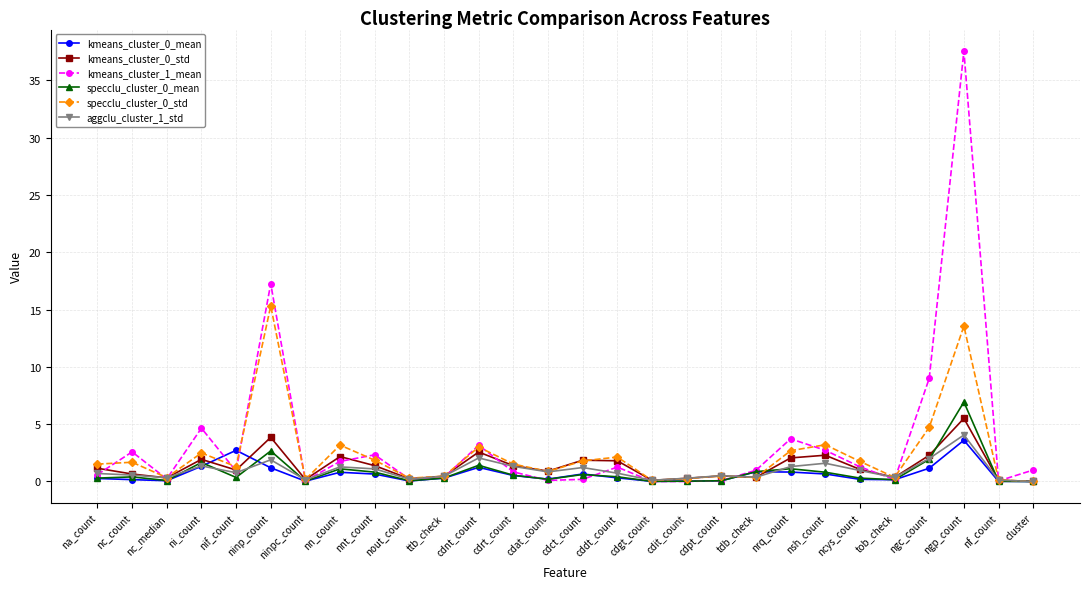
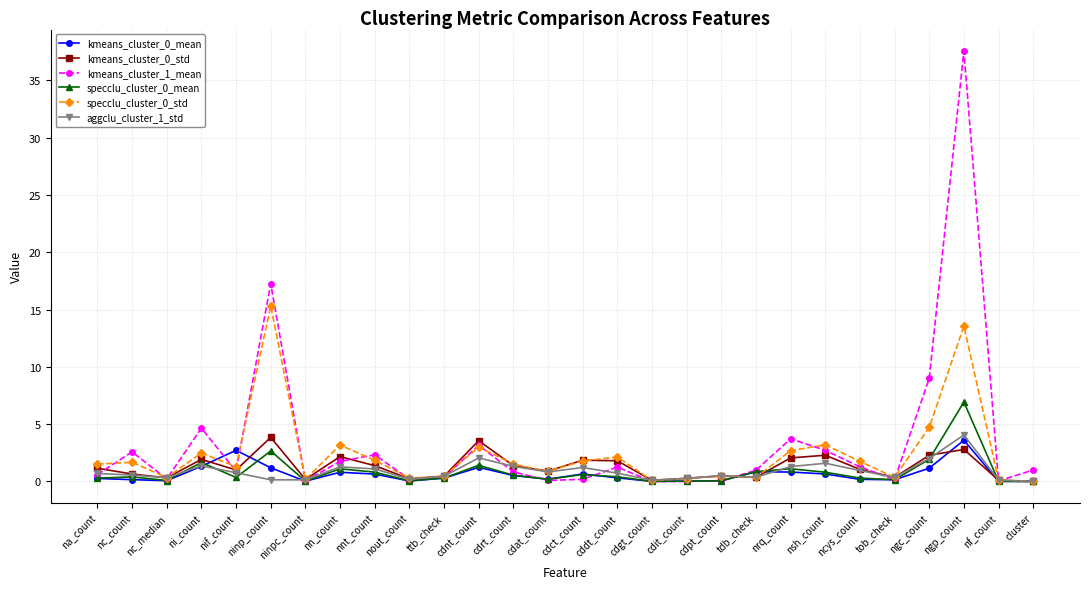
  {
    "kmeans_cluster_0_mean": {
      "nc_count": 0.2,
      "nif_count": 2.7,
      "ninp_count": 1.2,
      "nn_count": 0.8,
      "nrq_count": 0.8,
      "ngc_count": 1.2,
      "ngp_count": 3.6
    },
    "kmeans_cluster_0_std": {
      "na_count": 1.2,
      "ni_count": 1.9,
      "ninp_count": 3.8,
      "nn_count": 2.2,
      "nnt_count": 1.4,
-     "cdnt_count": 2.6,
+     "cdnt_count": 3.6,
      "cddt_count": 1.8,
      "nrq_count": 2.1,
      "nsh_count": 2.3,
      "ngc_count": 2.3,
-     "ngp_count": 5.5
+     "ngp_count": 2.8
    },
    "kmeans_cluster_1_mean": {
      "nc_count": 2.6,
      "ni_count": 4.7,
      "ninp_count": 17.3,
      "nn_count": 1.8,
      "nnt_count": 2.3,
      "cdrt_count": 0.8,
      "cdct_count": 0.2,
      "cddt_count": 1.3,
      "nrq_count": 3.7,
      "nsh_count": 2.7,
      "ncys_count": 1.3,
      "ngc_count": 9.0,
      "ngp_count": 37.6,
      "cluster": 1.0
    },
    "specclu_cluster_0_mean": {
      "ni_count": 1.7,
      "nif_count": 0.4,
      "ninp_count": 2.7,
      "ngp_count": 6.9
    },
    "specclu_cluster_0_std": {
      "na_count": 1.5,
      "nc_count": 1.7,
      "ni_count": 2.5,
      "nif_count": 1.3,
      "ninp_count": 15.3,
      "nn_count": 3.2,
      "nnt_count": 1.9,
      "cddt_count": 2.1,
      "nrq_count": 2.7,
      "nsh_count": 3.2,
      "ncys_count": 1.8,
      "ngc_count": 4.7,
      "ngp_count": 13.6
    },
    "aggclu_cluster_1_std": {
-     "ninp_count": 1.9,
+     "ninp_count": 0.1,
      "nnt_count": 1.1,
      "cdnt_count": 2.1,
      "cdct_count": 1.2,
      "cddt_count": 0.7,
      "nsh_count": 1.6,
      "ngp_count": 4.1
    }
  }
